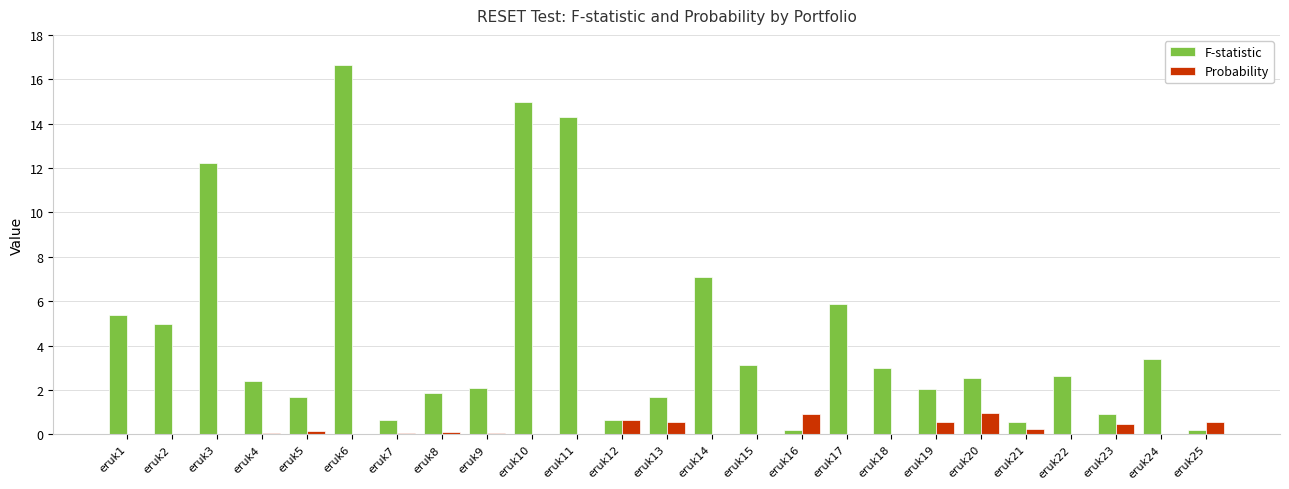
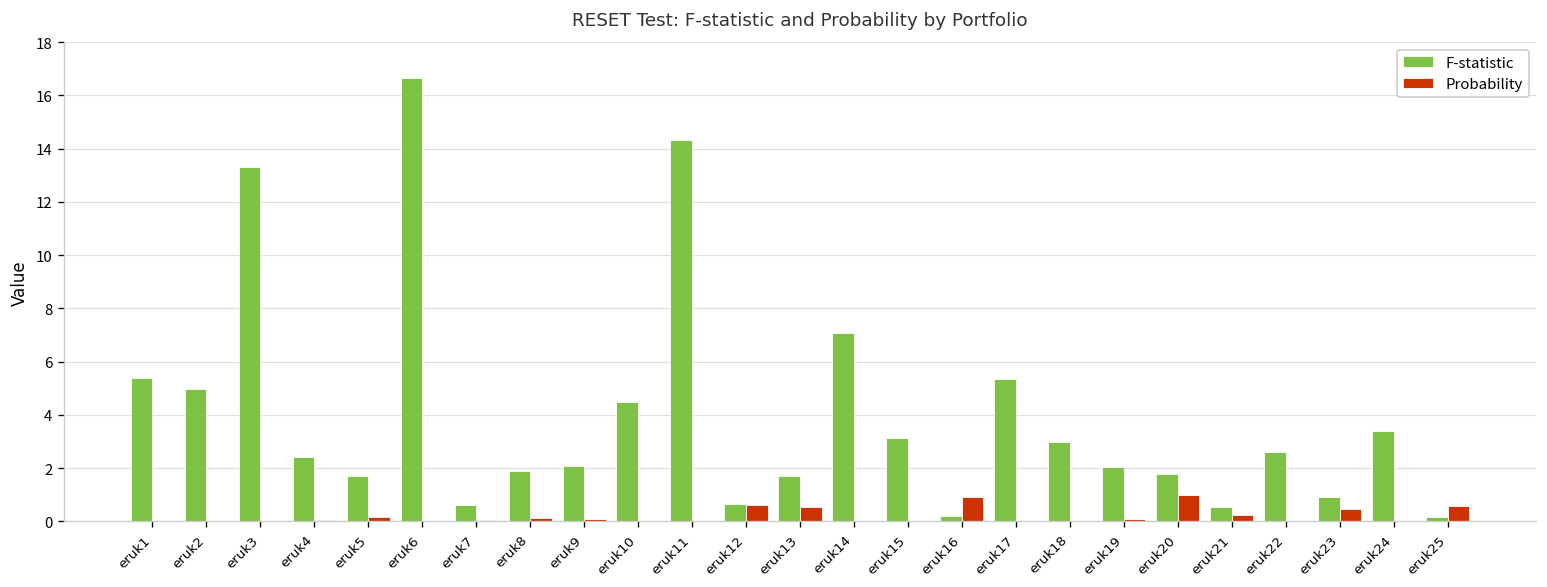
  {
    "F-statistic": {
      "eruk1": 5.4,
      "eruk2": 5.0,
-     "eruk3": 12.2,
+     "eruk3": 13.3,
      "eruk4": 2.4,
      "eruk5": 1.7,
      "eruk6": 16.7,
      "eruk7": 0.6,
      "eruk8": 1.9,
      "eruk9": 2.1,
-     "eruk10": 15.0,
+     "eruk10": 4.5,
      "eruk11": 14.3,
      "eruk12": 0.6,
      "eruk13": 1.7,
      "eruk14": 7.1,
      "eruk15": 3.1,
      "eruk16": 0.2,
-     "eruk17": 5.9,
+     "eruk17": 5.4,
      "eruk18": 3.0,
      "eruk19": 2.0,
-     "eruk20": 2.5,
+     "eruk20": 1.8,
      "eruk21": 0.6,
      "eruk22": 2.6,
      "eruk23": 0.9,
      "eruk24": 3.4,
      "eruk25": 0.2
    },
    "Probability": {
      "eruk3": 0.0,
      "eruk5": 0.2,
      "eruk6": 0.0,
      "eruk8": 0.1,
      "eruk11": 0.0,
      "eruk12": 0.6,
      "eruk13": 0.6,
      "eruk14": 0.0,
      "eruk16": 0.9,
-     "eruk19": 0.6,
+     "eruk19": 0.1,
      "eruk20": 1.0,
      "eruk21": 0.2,
      "eruk23": 0.5,
      "eruk25": 0.6
    }
  }
